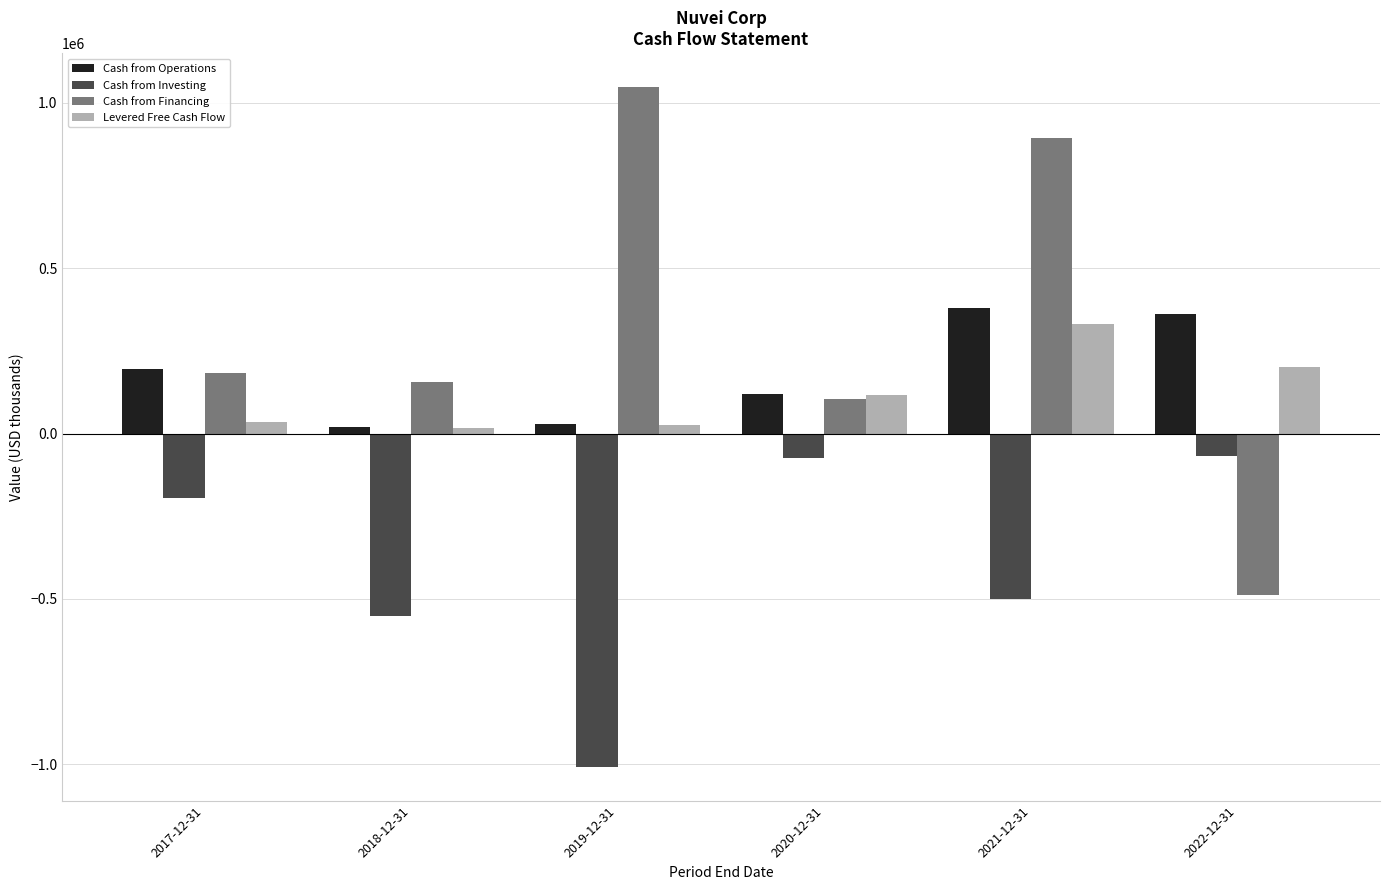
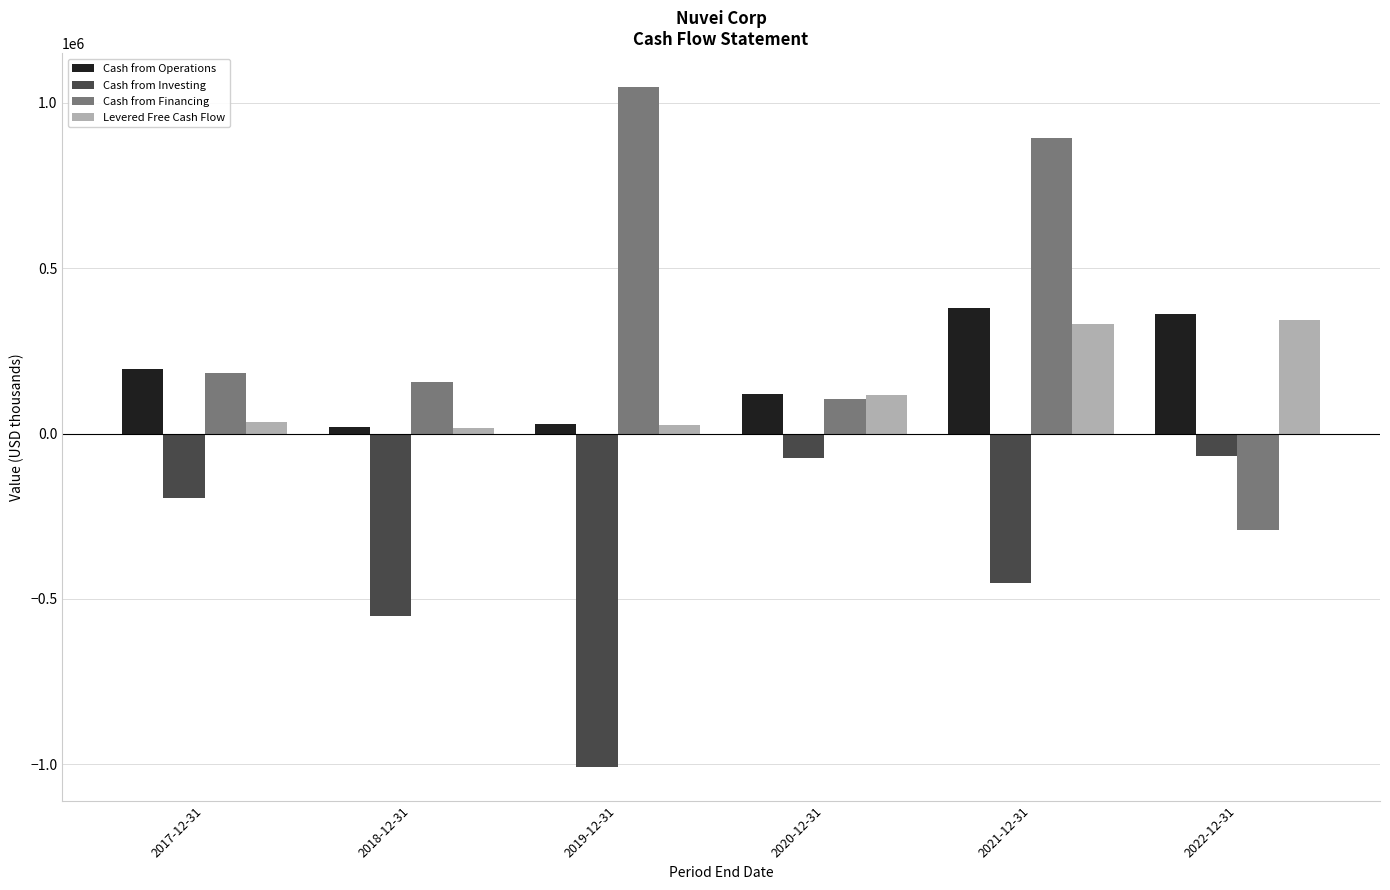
  {
    "Cash from Operations": {
      "2017-12-31": 190000,
      "2018-12-31": 20000,
      "2019-12-31": 30000,
      "2020-12-31": 120000,
      "2021-12-31": 380000,
      "2022-12-31": 360000
    },
    "Cash from Investing": {
      "2017-12-31": -200000,
      "2018-12-31": -550000,
      "2019-12-31": -1010000,
      "2020-12-31": -70000,
-     "2021-12-31": -500000,
+     "2021-12-31": -450000,
      "2022-12-31": -70000
    },
    "Cash from Financing": {
      "2017-12-31": 180000,
      "2018-12-31": 160000,
      "2019-12-31": 1050000,
      "2020-12-31": 110000,
      "2021-12-31": 890000,
-     "2022-12-31": -490000
+     "2022-12-31": -290000
    },
    "Levered Free Cash Flow": {
      "2017-12-31": 40000,
      "2018-12-31": 20000,
      "2019-12-31": 30000,
      "2020-12-31": 120000,
      "2021-12-31": 330000,
-     "2022-12-31": 200000
+     "2022-12-31": 340000
    }
  }
